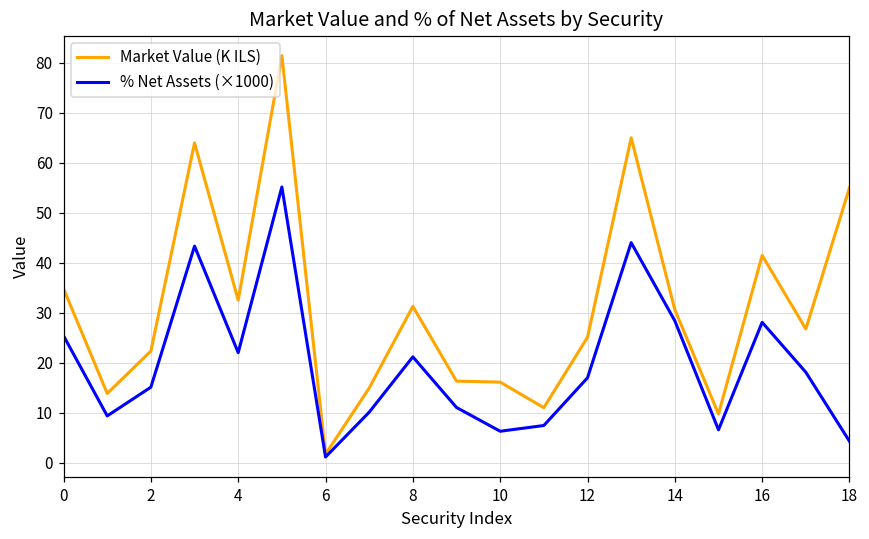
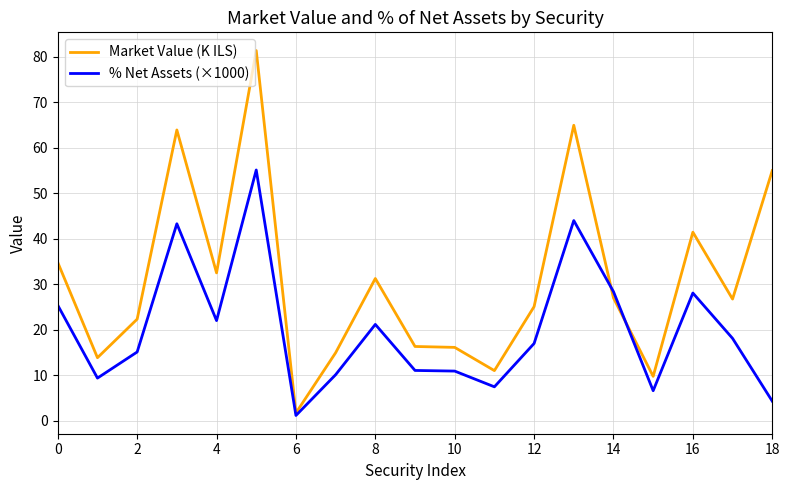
  {
    "Market Value (K ILS)": {
      "0": 35,
      "2": 22,
      "4": 33,
      "6": 2,
      "8": 31,
      "10": 16,
      "12": 25,
-     "14": 31,
+     "14": 27,
      "16": 41,
      "18": 55
    },
    "% Net Assets (×1000)": {
      "0": 25,
      "2": 15,
      "4": 22,
      "6": 1,
      "8": 21,
-     "10": 6,
+     "10": 11,
      "12": 17,
      "14": 28,
      "16": 28,
      "18": 4
    }
  }
